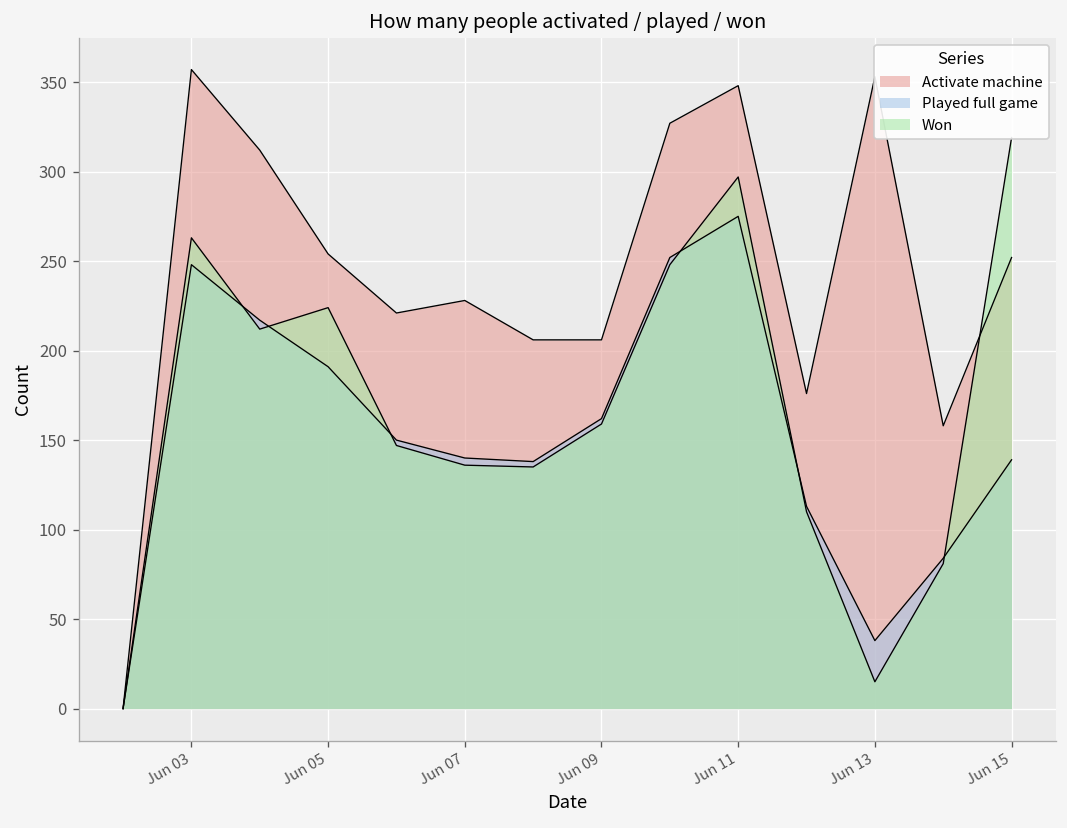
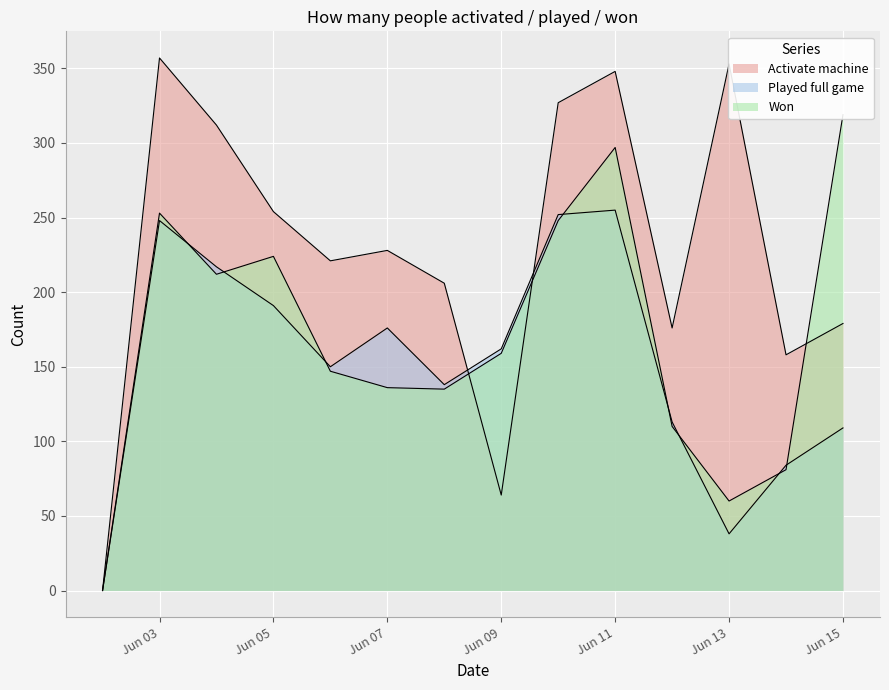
  {
    "Activate machine": {
      "Jun 03": 357,
      "Jun 05": 254,
      "Jun 07": 228,
-     "Jun 09": 206,
+     "Jun 09": 64,
      "Jun 11": 348,
-     "Jun 15": 252
+     "Jun 15": 179
    },
    "Played full game": {
      "Jun 03": 248,
      "Jun 05": 191,
-     "Jun 07": 140,
+     "Jun 07": 176,
      "Jun 09": 162,
-     "Jun 11": 275,
+     "Jun 11": 255,
      "Jun 13": 38,
-     "Jun 15": 139
+     "Jun 15": 109
    },
    "Won": {
-     "Jun 03": 263,
+     "Jun 03": 253,
      "Jun 05": 224,
      "Jun 07": 136,
      "Jun 09": 159,
      "Jun 11": 297,
-     "Jun 13": 15
+     "Jun 13": 60
    }
  }
